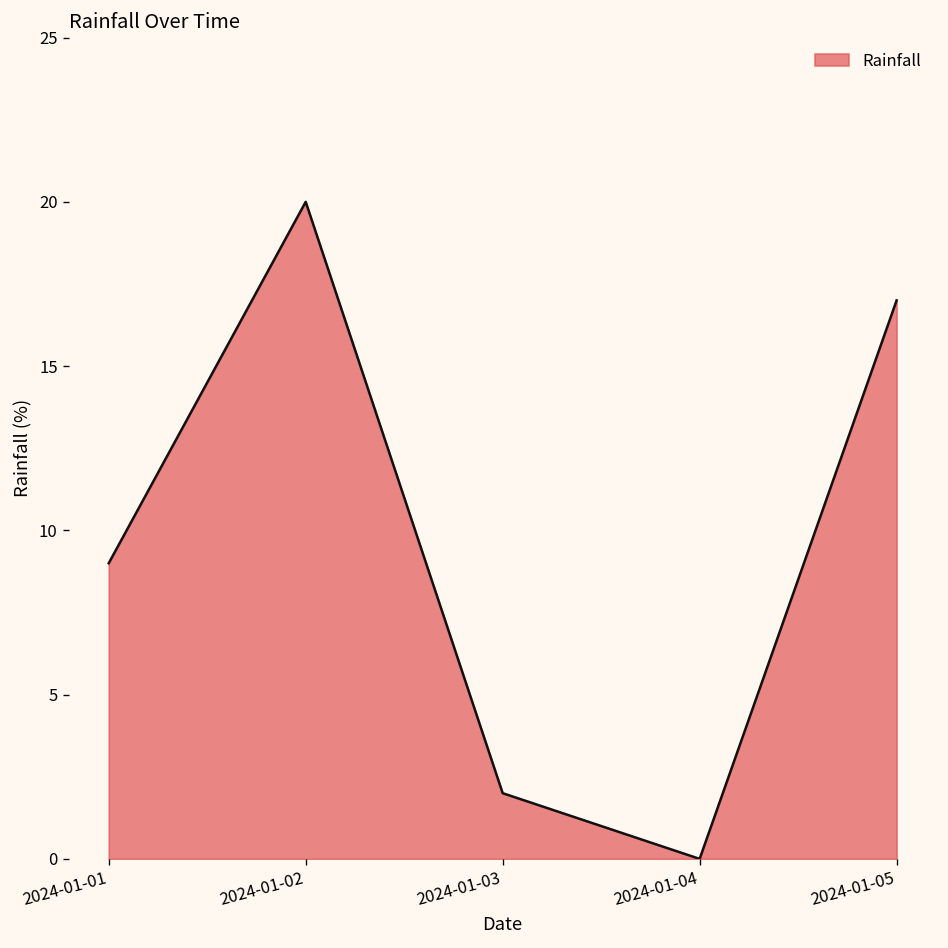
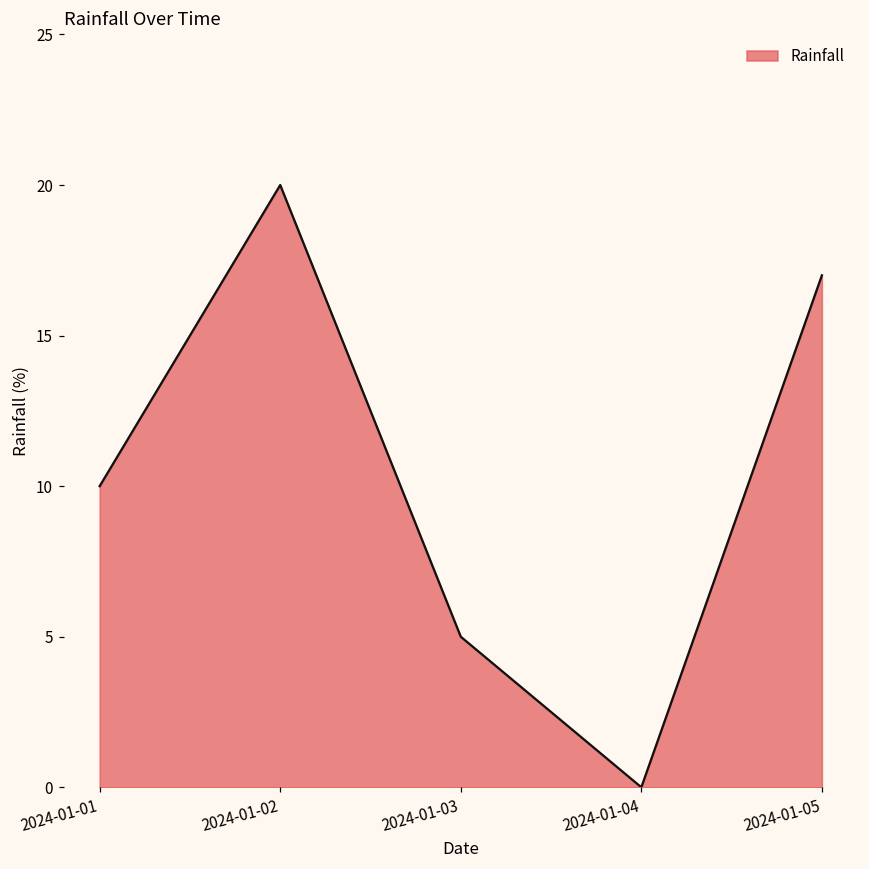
  {
-   "2024-01-01": 9,
+   "2024-01-01": 10,
    "2024-01-02": 20,
-   "2024-01-03": 2,
+   "2024-01-03": 5,
    "2024-01-04": 0,
    "2024-01-05": 17
  }
